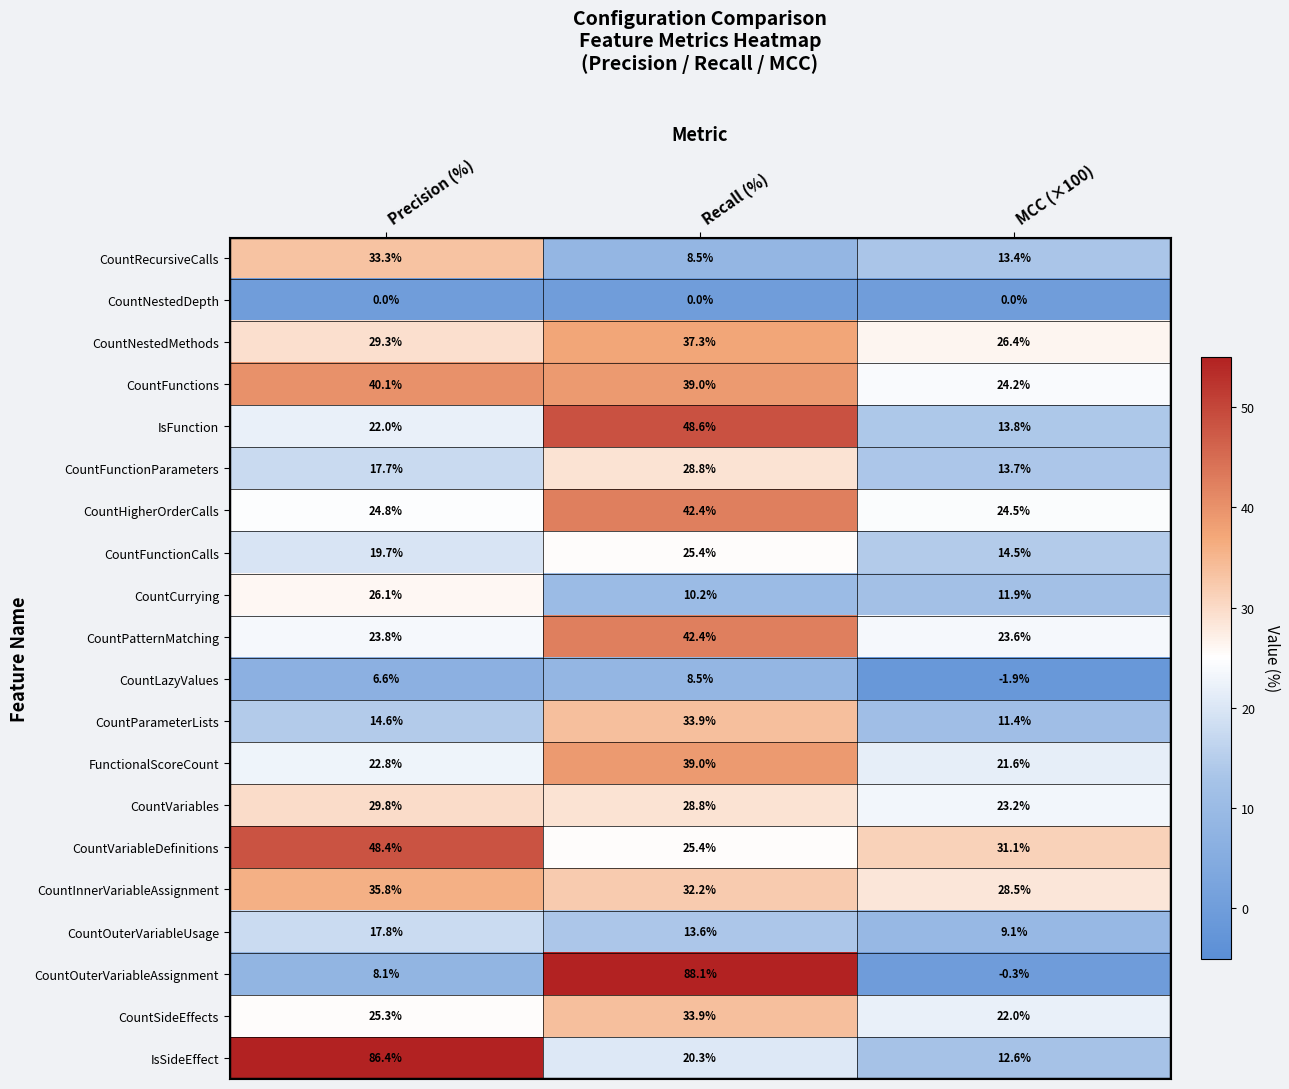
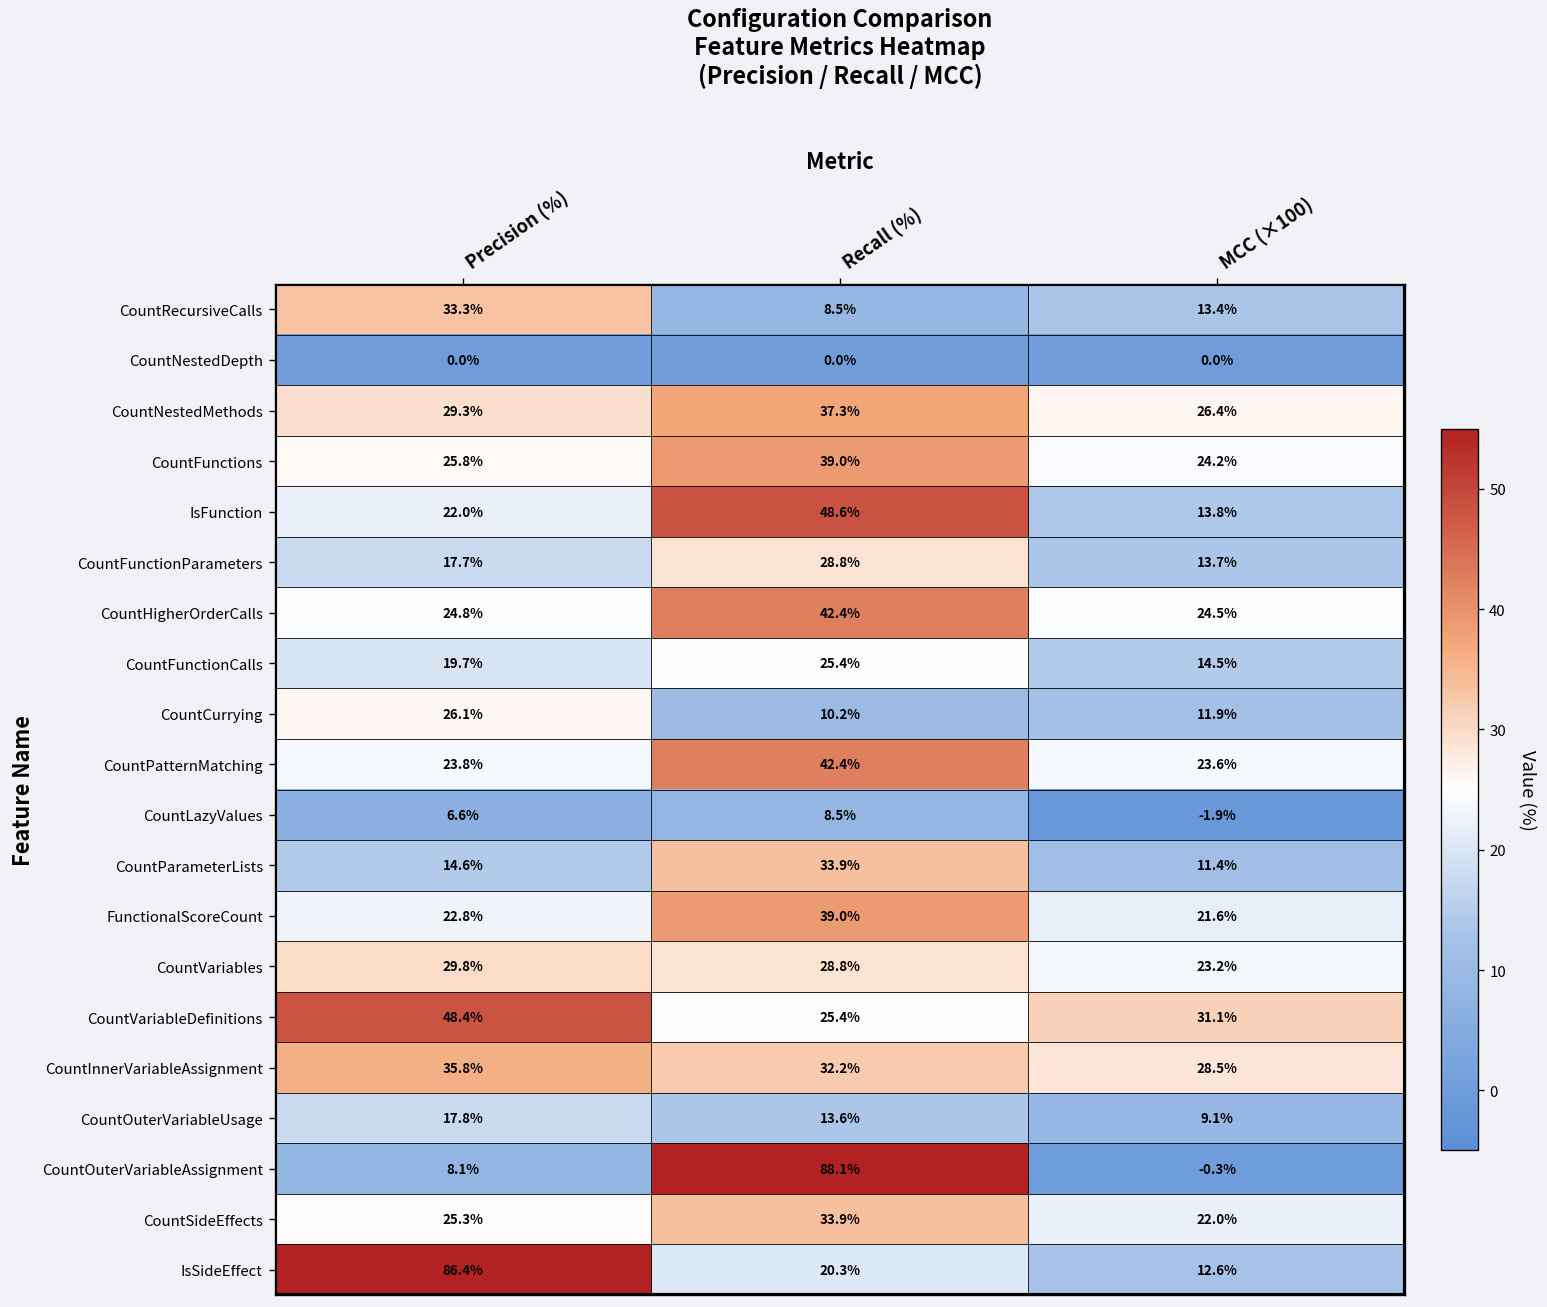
  {
    "CountRecursiveCalls": {
      "Precision (%)": "33.3%",
      "Recall (%)": "8.5%",
      "MCC (×100)": "13.4%"
    },
    "CountNestedDepth": {
      "Precision (%)": "0.0%",
      "Recall (%)": "0.0%",
      "MCC (×100)": "0.0%"
    },
    "CountNestedMethods": {
      "Precision (%)": "29.3%",
      "Recall (%)": "37.3%",
      "MCC (×100)": "26.4%"
    },
    "CountFunctions": {
-     "Precision (%)": "40.1%",
+     "Precision (%)": "25.8%",
      "Recall (%)": "39.0%",
      "MCC (×100)": "24.2%"
    },
    "IsFunction": {
      "Precision (%)": "22.0%",
      "Recall (%)": "48.6%",
      "MCC (×100)": "13.8%"
    },
    "CountFunctionParameters": {
      "Precision (%)": "17.7%",
      "Recall (%)": "28.8%",
      "MCC (×100)": "13.7%"
    },
    "CountHigherOrderCalls": {
      "Precision (%)": "24.8%",
      "Recall (%)": "42.4%",
      "MCC (×100)": "24.5%"
    },
    "CountFunctionCalls": {
      "Precision (%)": "19.7%",
      "Recall (%)": "25.4%",
      "MCC (×100)": "14.5%"
    },
    "CountCurrying": {
      "Precision (%)": "26.1%",
      "Recall (%)": "10.2%",
      "MCC (×100)": "11.9%"
    },
    "CountPatternMatching": {
      "Precision (%)": "23.8%",
      "Recall (%)": "42.4%",
      "MCC (×100)": "23.6%"
    },
    "CountLazyValues": {
      "Precision (%)": "6.6%",
      "Recall (%)": "8.5%",
      "MCC (×100)": "-1.9%"
    },
    "CountParameterLists": {
      "Precision (%)": "14.6%",
      "Recall (%)": "33.9%",
      "MCC (×100)": "11.4%"
    },
    "FunctionalScoreCount": {
      "Precision (%)": "22.8%",
      "Recall (%)": "39.0%",
      "MCC (×100)": "21.6%"
    },
    "CountVariables": {
      "Precision (%)": "29.8%",
      "Recall (%)": "28.8%",
      "MCC (×100)": "23.2%"
    },
    "CountVariableDefinitions": {
      "Precision (%)": "48.4%",
      "Recall (%)": "25.4%",
      "MCC (×100)": "31.1%"
    },
    "CountInnerVariableAssignment": {
      "Precision (%)": "35.8%",
      "Recall (%)": "32.2%",
      "MCC (×100)": "28.5%"
    },
    "CountOuterVariableUsage": {
      "Precision (%)": "17.8%",
      "Recall (%)": "13.6%",
      "MCC (×100)": "9.1%"
    },
    "CountOuterVariableAssignment": {
      "Precision (%)": "8.1%",
      "Recall (%)": "88.1%",
      "MCC (×100)": "-0.3%"
    },
    "CountSideEffects": {
      "Precision (%)": "25.3%",
      "Recall (%)": "33.9%",
      "MCC (×100)": "22.0%"
    },
    "IsSideEffect": {
      "Precision (%)": "86.4%",
      "Recall (%)": "20.3%",
      "MCC (×100)": "12.6%"
    }
  }
